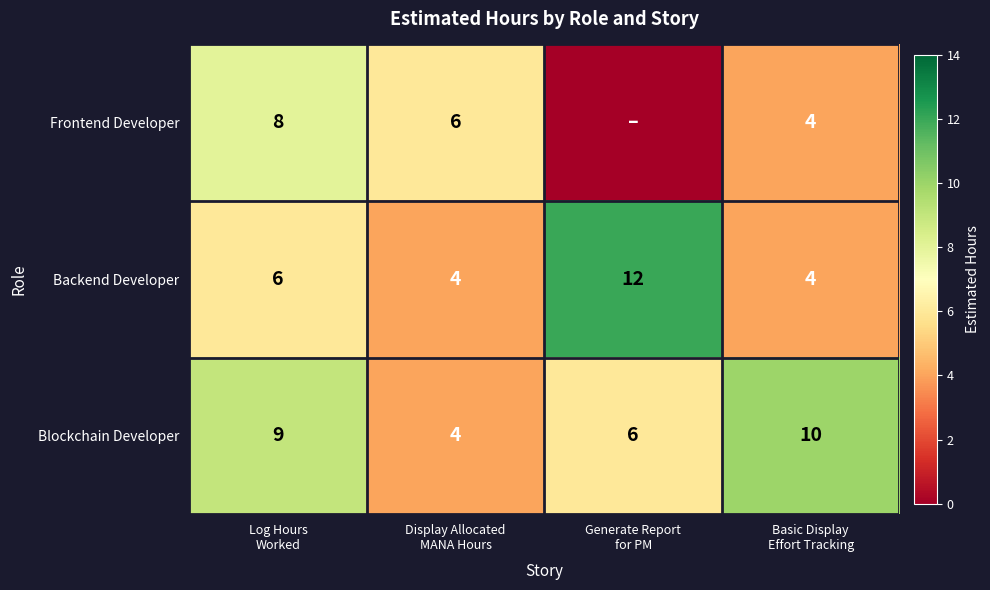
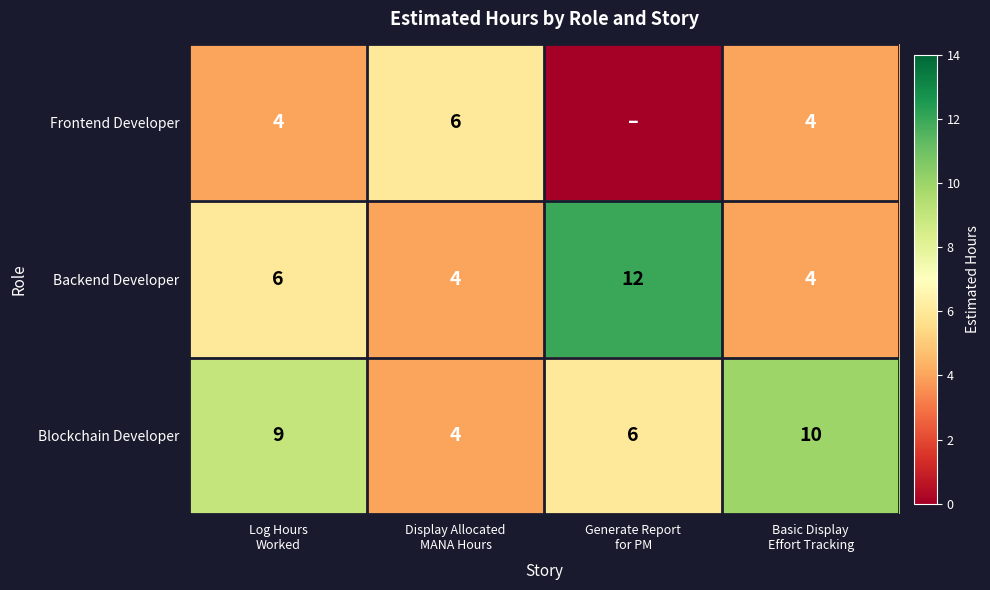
  {
    "Frontend Developer": {
-     "Log Hours Worked": 8,
+     "Log Hours Worked": 4,
      "Display Allocated MANA Hours": 6,
      "Basic Display Effort Tracking": 4
    },
    "Backend Developer": {
      "Log Hours Worked": 6,
      "Display Allocated MANA Hours": 4,
      "Generate Report for PM": 12,
      "Basic Display Effort Tracking": 4
    },
    "Blockchain Developer": {
      "Log Hours Worked": 9,
      "Display Allocated MANA Hours": 4,
      "Generate Report for PM": 6,
      "Basic Display Effort Tracking": 10
    }
  }
